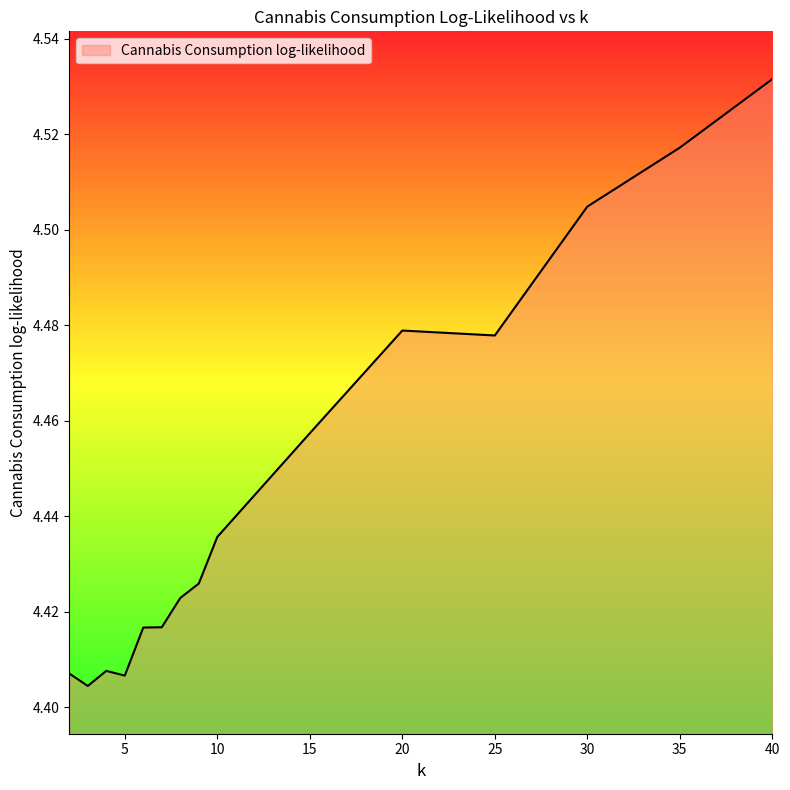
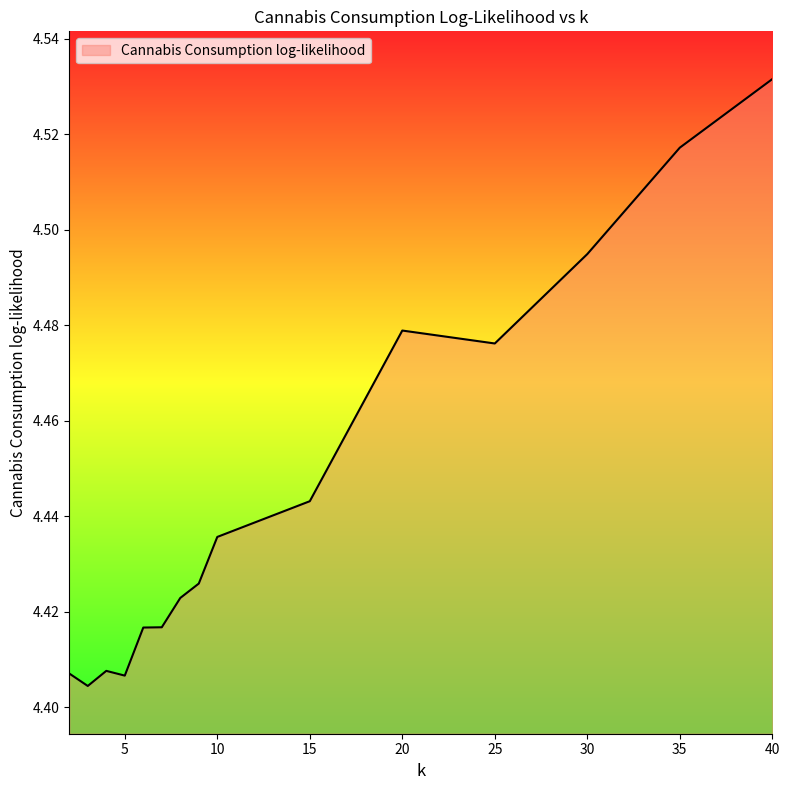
  {
    "5": 4.407,
    "10": 4.436,
-   "15": 4.457,
+   "15": 4.443,
    "20": 4.479,
-   "25": 4.478,
-   "30": 4.505,
+   "25": 4.476,
+   "30": 4.495,
    "35": 4.517,
    "40": 4.532
  }
